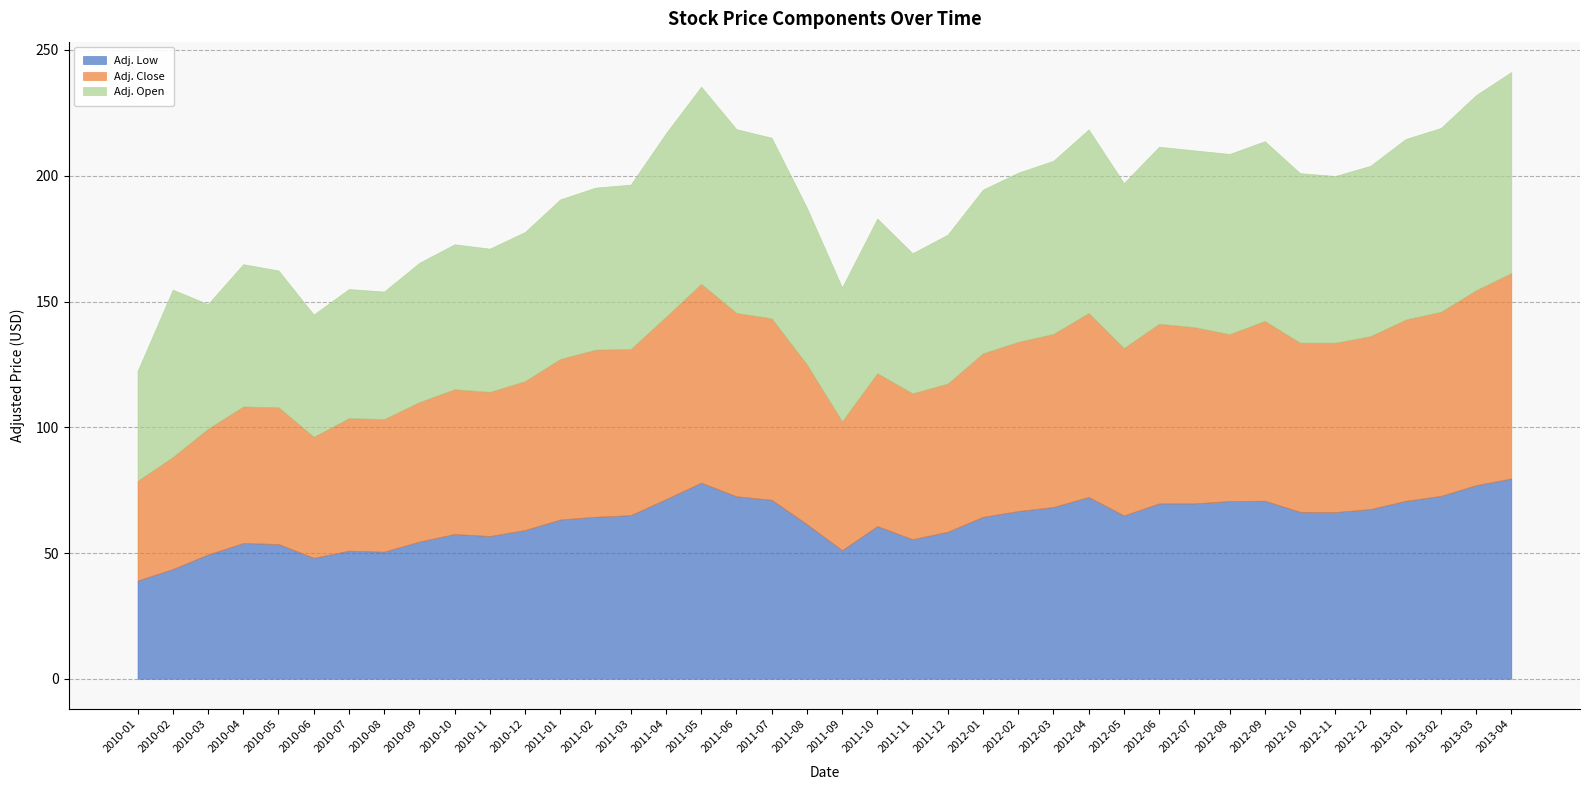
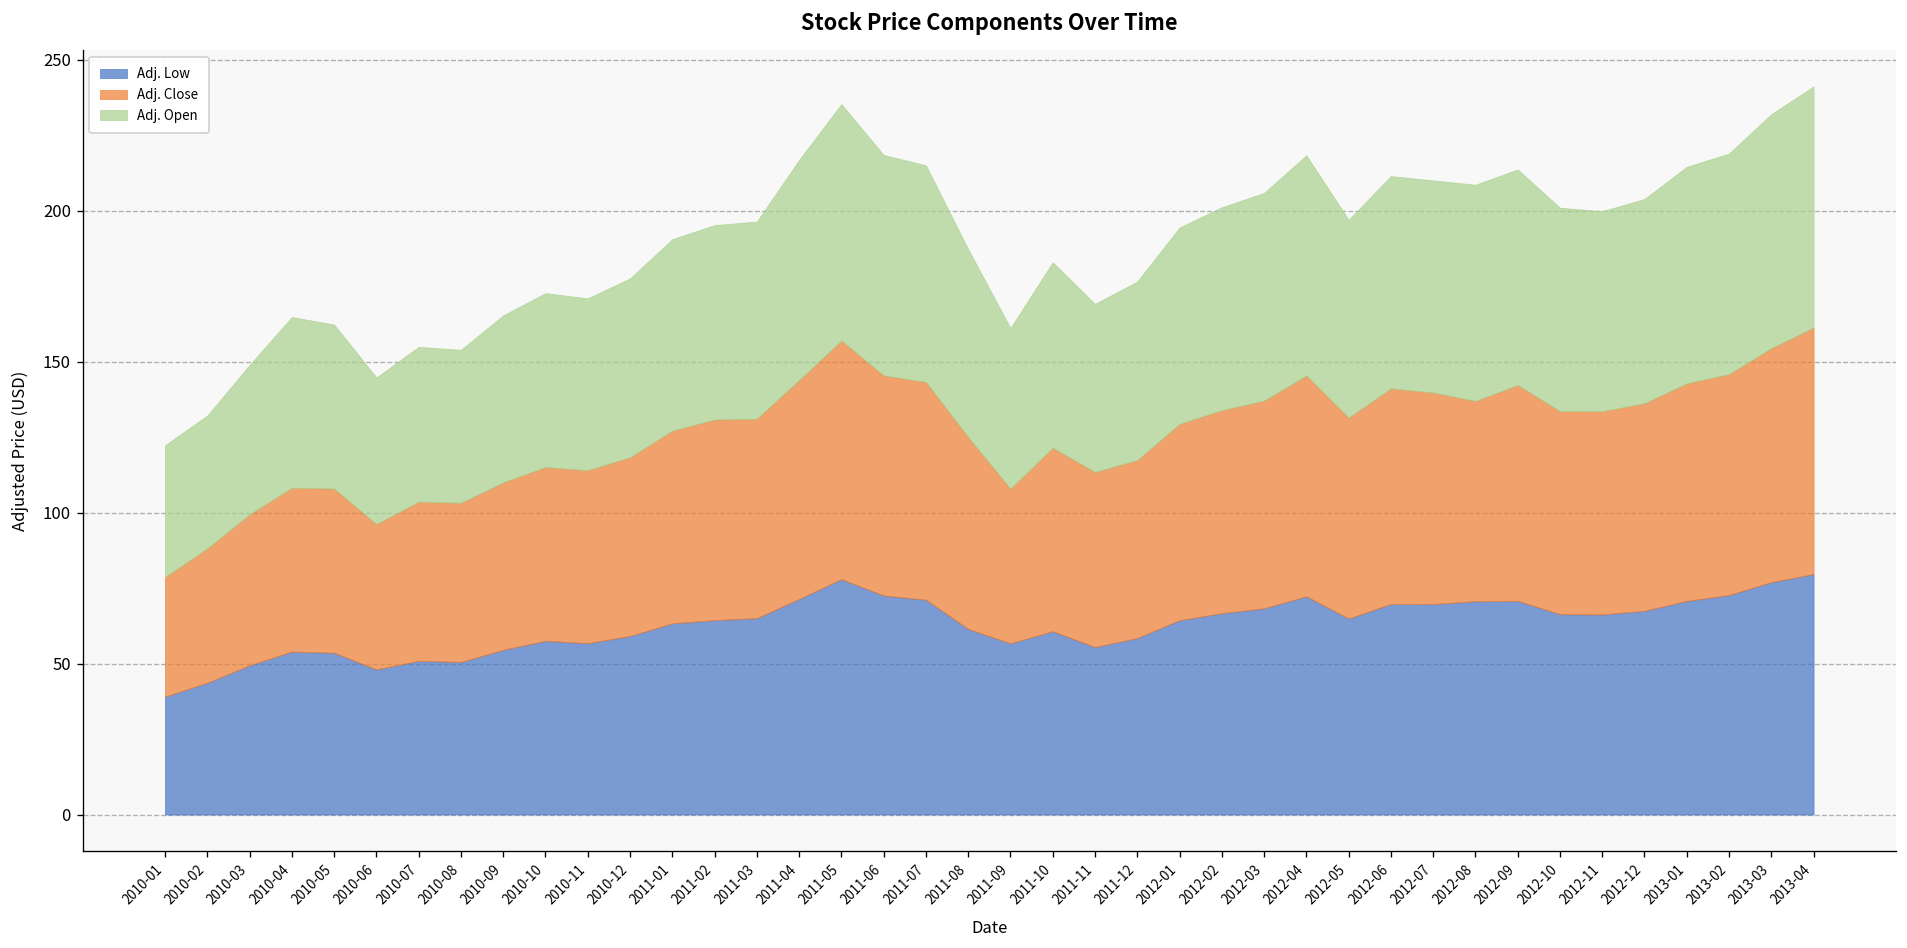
  {
    "Adj. Low": {
      "2010-01": 39,
      "2010-02": 44,
      "2010-03": 49,
      "2010-04": 54,
      "2010-05": 54,
      "2010-06": 48,
      "2010-07": 51,
      "2010-08": 51,
      "2010-09": 55,
      "2010-10": 58,
      "2010-11": 57,
      "2010-12": 59,
      "2011-01": 63,
      "2011-02": 64,
      "2011-03": 65,
      "2011-04": 71,
      "2011-05": 78,
      "2011-06": 73,
      "2011-07": 71,
      "2011-08": 61,
-     "2011-09": 51,
+     "2011-09": 57,
      "2011-10": 61,
      "2011-11": 55,
      "2011-12": 58,
      "2012-01": 64,
      "2012-02": 67,
      "2012-03": 68,
      "2012-04": 72,
      "2012-05": 65,
      "2012-06": 70,
      "2012-07": 70,
      "2012-08": 71,
      "2012-09": 71,
      "2012-10": 66,
      "2012-11": 66,
      "2012-12": 67,
      "2013-01": 71,
      "2013-02": 73,
      "2013-03": 77,
      "2013-04": 80
    },
    "Adj. Close": {
      "2010-01": 40,
      "2010-02": 45,
      "2010-03": 50,
      "2010-04": 54,
      "2010-05": 54,
      "2010-06": 48,
      "2010-07": 53,
      "2010-08": 53,
      "2010-09": 55,
      "2010-10": 58,
      "2010-11": 57,
      "2010-12": 59,
      "2011-01": 64,
      "2011-02": 66,
      "2011-03": 66,
      "2011-04": 73,
      "2011-05": 79,
      "2011-06": 73,
      "2011-07": 72,
      "2011-08": 64,
      "2011-09": 51,
      "2011-10": 61,
      "2011-11": 58,
      "2011-12": 59,
      "2012-01": 65,
      "2012-02": 67,
      "2012-03": 69,
      "2012-04": 73,
      "2012-05": 67,
      "2012-06": 71,
      "2012-07": 70,
      "2012-08": 66,
      "2012-09": 72,
      "2012-10": 67,
      "2012-11": 67,
      "2012-12": 69,
      "2013-01": 72,
      "2013-02": 73,
      "2013-03": 78,
      "2013-04": 82
    },
    "Adj. Open": {
      "2010-01": 44,
-     "2010-02": 67,
+     "2010-02": 44,
      "2010-03": 50,
      "2010-04": 57,
      "2010-05": 54,
      "2010-06": 49,
      "2010-07": 51,
      "2010-08": 51,
      "2010-09": 55,
      "2010-10": 58,
      "2010-11": 57,
      "2010-12": 59,
      "2011-01": 63,
      "2011-02": 64,
      "2011-03": 65,
      "2011-04": 73,
      "2011-05": 78,
      "2011-06": 73,
      "2011-07": 72,
      "2011-08": 62,
      "2011-09": 53,
      "2011-10": 61,
      "2011-11": 56,
      "2011-12": 59,
      "2012-01": 65,
      "2012-02": 67,
      "2012-03": 69,
      "2012-04": 73,
      "2012-05": 66,
      "2012-06": 70,
      "2012-07": 70,
      "2012-08": 72,
      "2012-09": 71,
      "2012-10": 67,
      "2012-11": 66,
      "2012-12": 68,
      "2013-01": 72,
      "2013-02": 73,
      "2013-03": 78,
      "2013-04": 80
    }
  }
